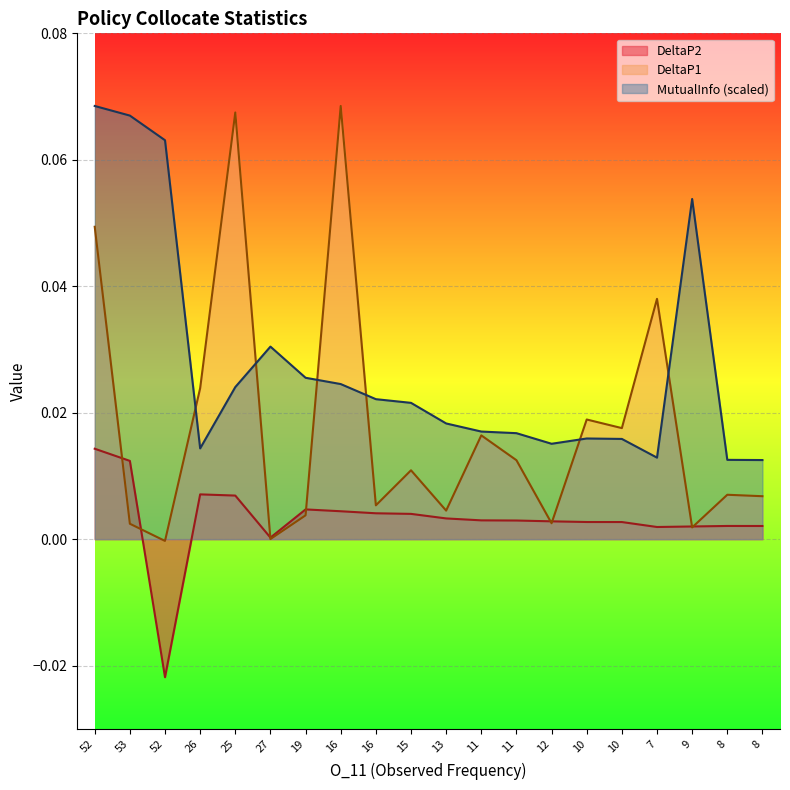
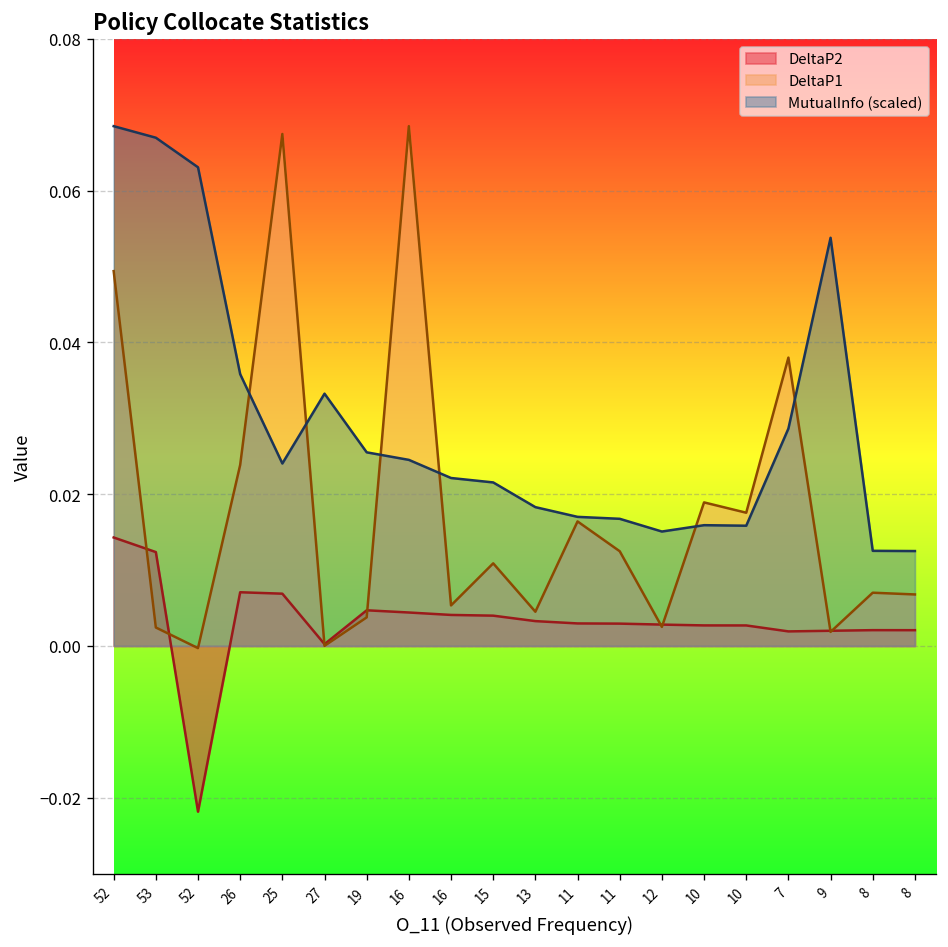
  {
    "MutualInfo (scaled)": {
      "53": 0.067,
-     "26": 0.014,
+     "26": 0.036,
      "25": 0.024,
-     "27": 0.030,
+     "27": 0.033,
      "19": 0.026,
      "15": 0.022,
      "13": 0.018,
      "12": 0.015,
-     "7": 0.013,
+     "7": 0.029,
      "9": 0.054
    }
  }
